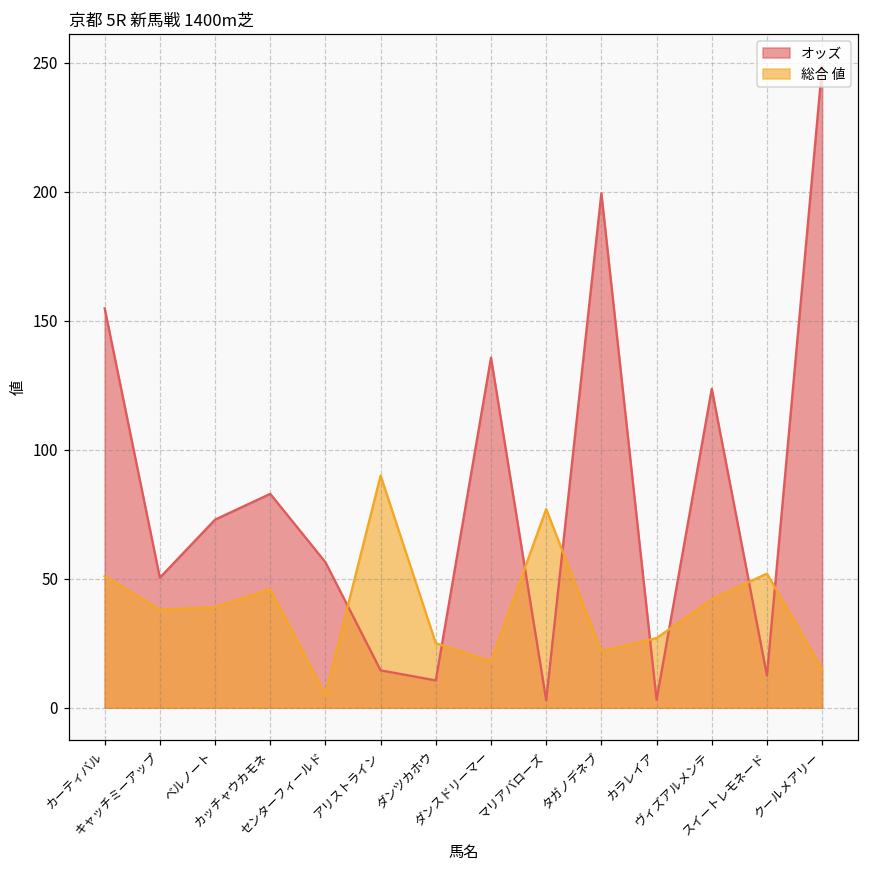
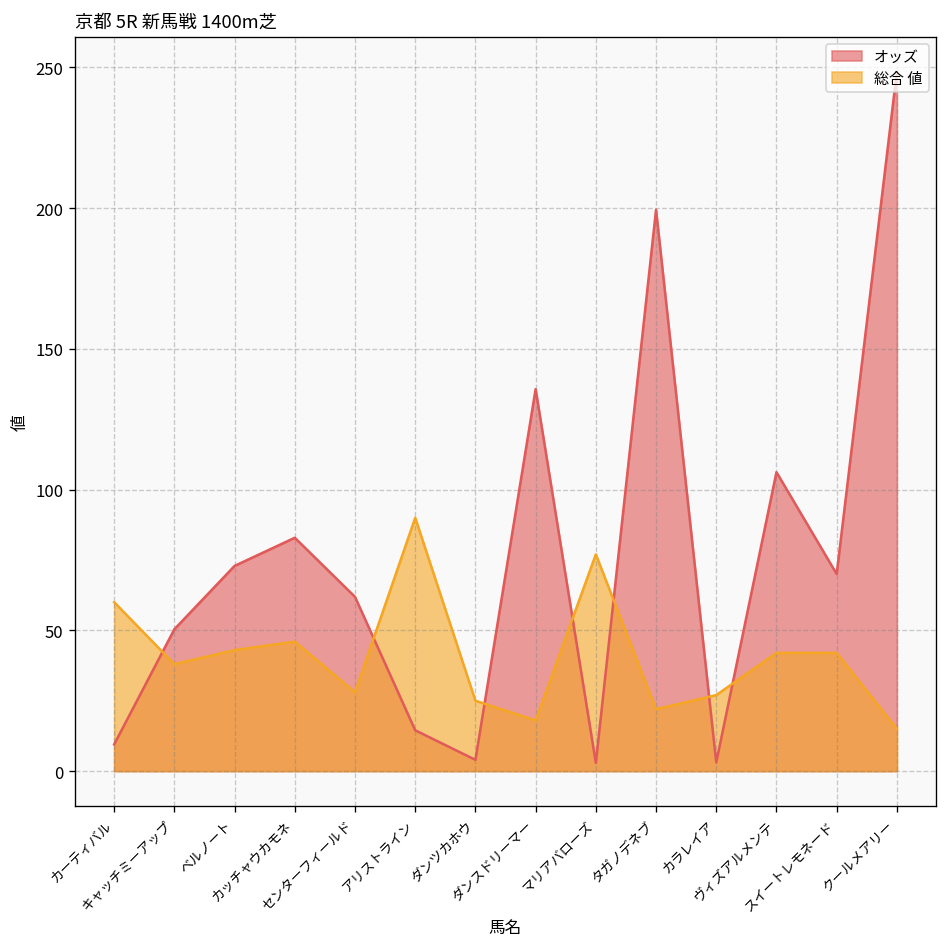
  {
    "オッズ": {
-     "カーティバル": 155,
+     "カーティバル": 10,
      "キャッチミーアップ": 50,
      "ベルノート": 73,
      "カッチャウカモネ": 83,
-     "センターフィールド": 56,
+     "センターフィールド": 62,
      "アリストライン": 15,
-     "ダンツカホウ": 11,
+     "ダンツカホウ": 4,
      "ダンスドリーマー": 136,
      "マリアバローズ": 3,
      "タガノデネブ": 199,
      "カラレイア": 3,
-     "ヴィズアルメンテ": 124,
-     "スイートレモネード": 13
+     "ヴィズアルメンテ": 106,
+     "スイートレモネード": 70
    },
    "総合 値": {
-     "カーティバル": 51,
+     "カーティバル": 60,
      "キャッチミーアップ": 38,
-     "ベルノート": 39,
+     "ベルノート": 43,
      "カッチャウカモネ": 46,
-     "センターフィールド": 5,
+     "センターフィールド": 28,
      "アリストライン": 90,
      "ダンツカホウ": 25,
      "ダンスドリーマー": 18,
      "マリアバローズ": 77,
      "タガノデネブ": 22,
      "カラレイア": 27,
      "ヴィズアルメンテ": 42,
-     "スイートレモネード": 52,
+     "スイートレモネード": 42,
      "クールメアリー": 15
    }
  }
